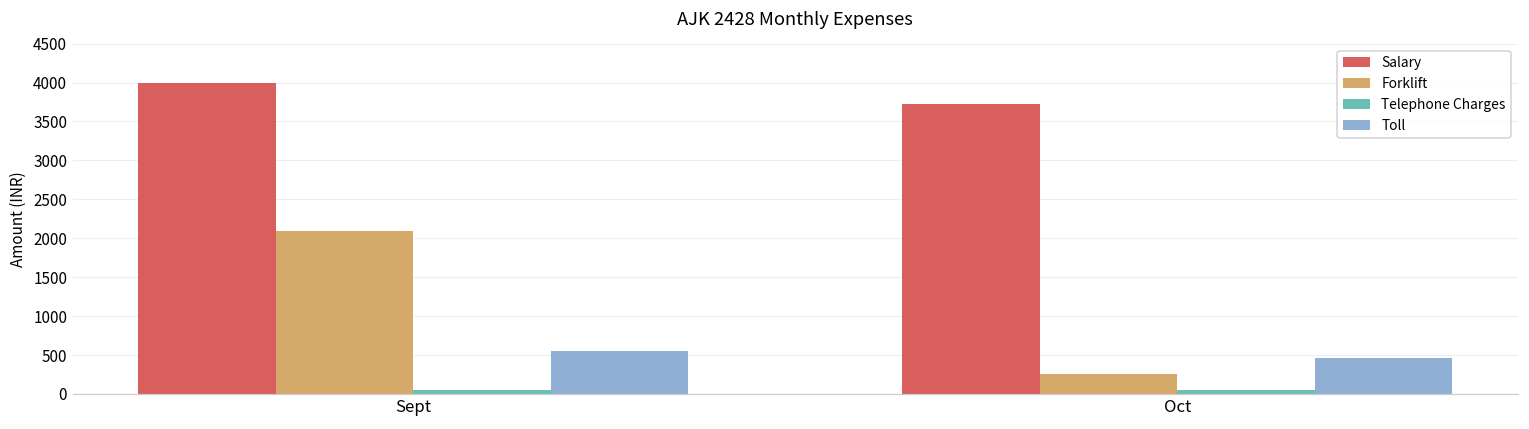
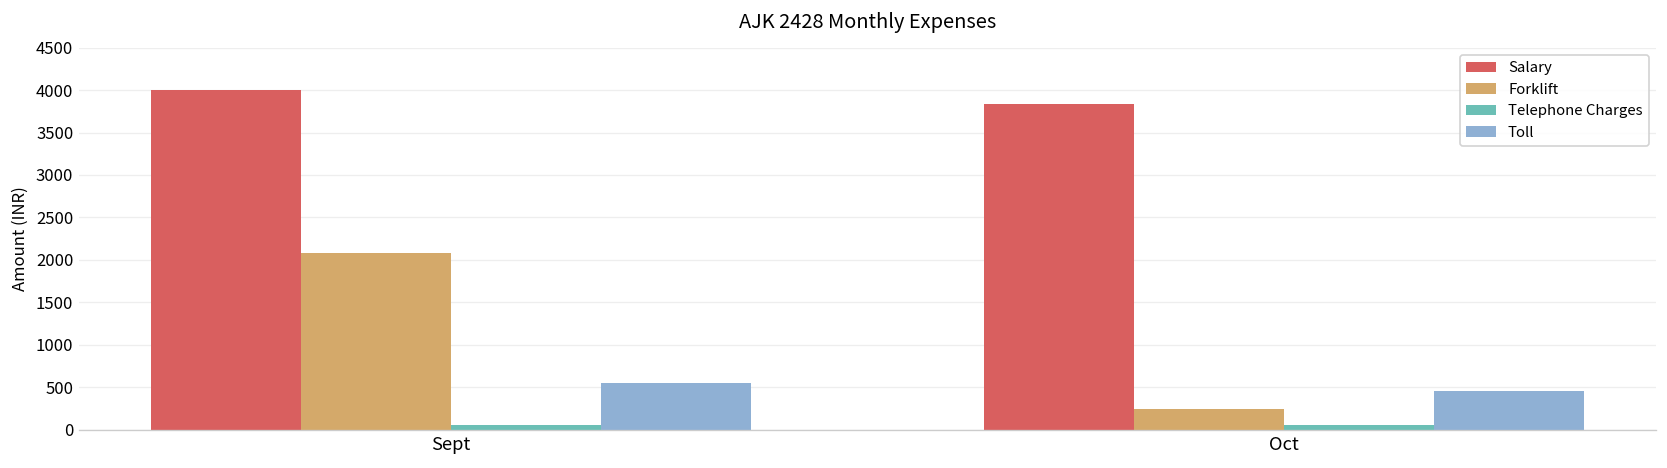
  {
    "Salary": {
      "Sept": 4000,
-     "Oct": 3700
+     "Oct": 3800
    },
    "Forklift": {
      "Sept": 2100,
      "Oct": 300
    }
  }
